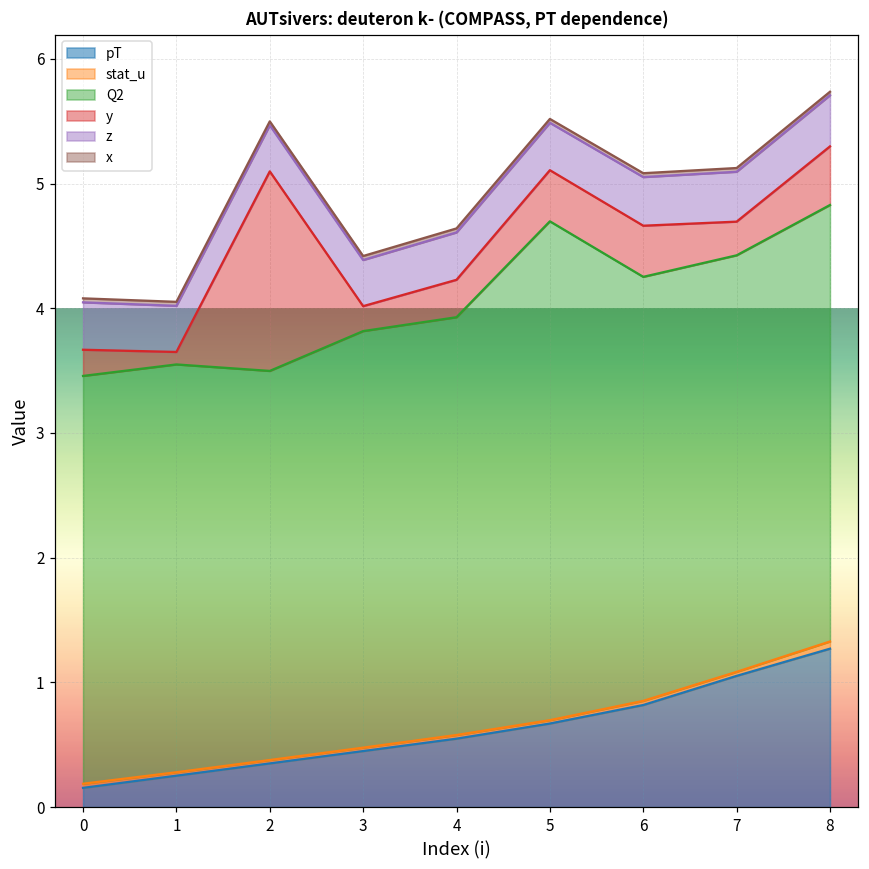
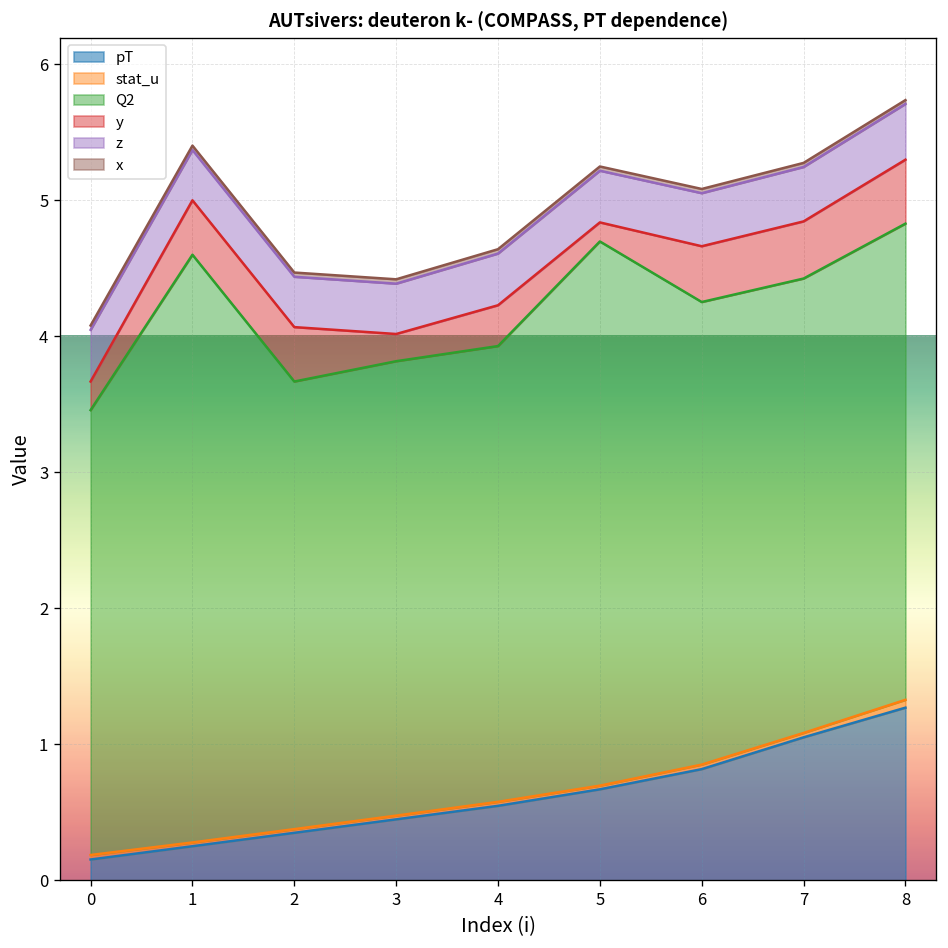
  {
    "pT": {
      "0": 0.15,
      "1": 0.25,
      "2": 0.35,
      "3": 0.45,
      "4": 0.55,
      "5": 0.67,
      "6": 0.82,
      "7": 1.05,
      "8": 1.27
    },
    "stat_u": {
      "0": 0.03,
      "1": 0.03,
      "2": 0.03,
      "3": 0.03,
      "4": 0.03,
      "5": 0.03,
      "6": 0.03,
      "7": 0.03,
      "8": 0.06
    },
    "Q2": {
      "0": 3.27,
-     "1": 3.27,
-     "2": 3.12,
+     "1": 4.32,
+     "2": 3.29,
      "3": 3.34,
      "4": 3.35,
      "5": 4.00,
      "6": 3.40,
      "7": 3.34,
      "8": 3.50
    },
    "y": {
      "0": 0.21,
-     "1": 0.1,
-     "2": 1.6,
+     "1": 0.4,
+     "2": 0.4,
      "3": 0.20,
      "4": 0.30,
-     "5": 0.41,
+     "5": 0.14,
      "6": 0.41,
-     "7": 0.27,
+     "7": 0.42,
      "8": 0.47
    },
    "z": {
      "0": 0.38,
      "1": 0.37,
      "2": 0.37,
      "3": 0.37,
      "4": 0.38,
      "5": 0.38,
      "6": 0.39,
      "7": 0.40,
      "8": 0.41
    },
    "x": {
      "0": 0.03,
      "1": 0.03,
      "2": 0.03,
      "3": 0.03,
      "4": 0.03,
      "5": 0.03,
      "6": 0.03,
      "7": 0.03,
      "8": 0.03
    }
  }
